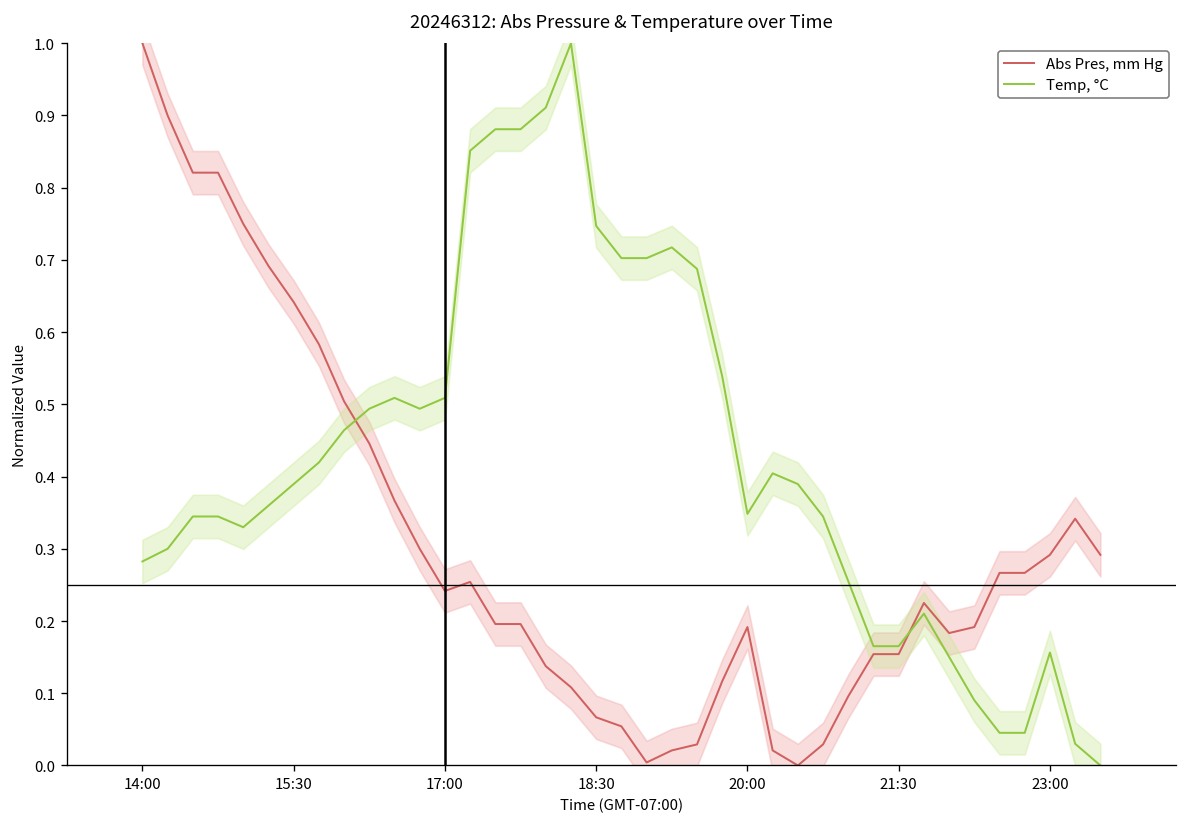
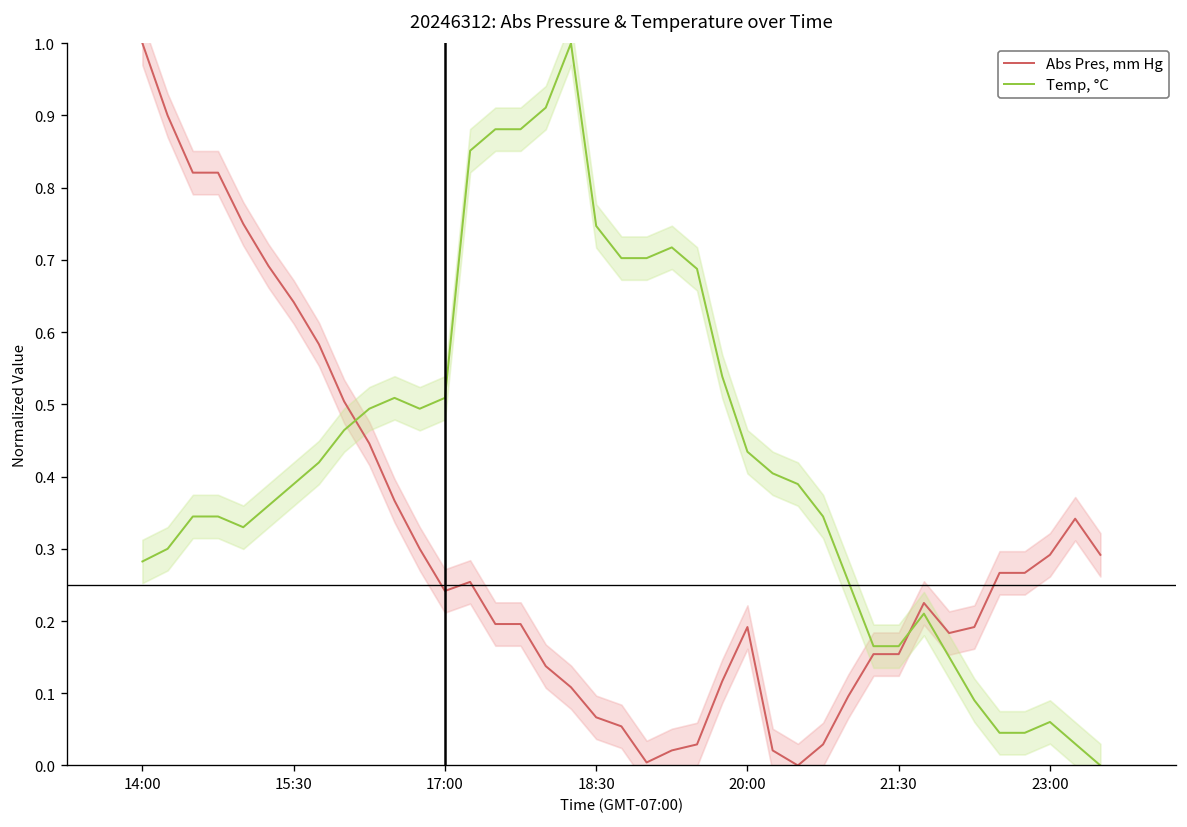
  {
    "Abs Pres, mm Hg": {
      "14:00": 1.00,
      "15:30": 0.64,
      "17:00": 0.24,
      "18:30": 0.07,
      "20:00": 0.19,
      "21:30": 0.15,
      "23:00": 0.29
    },
    "Temp, °C": {
      "14:00": 0.28,
      "15:30": 0.39,
      "17:00": 0.51,
      "18:30": 0.75,
-     "20:00": 0.35,
+     "20:00": 0.43,
      "21:30": 0.17,
-     "23:00": 0.16
+     "23:00": 0.06
    }
  }
